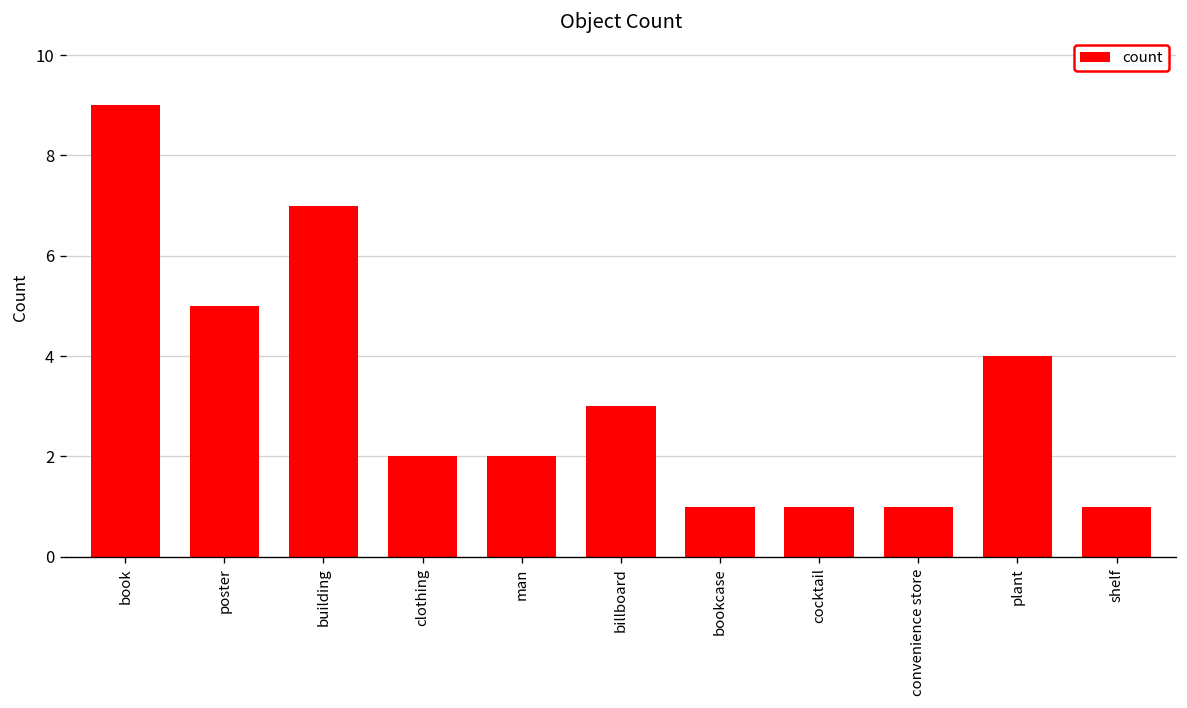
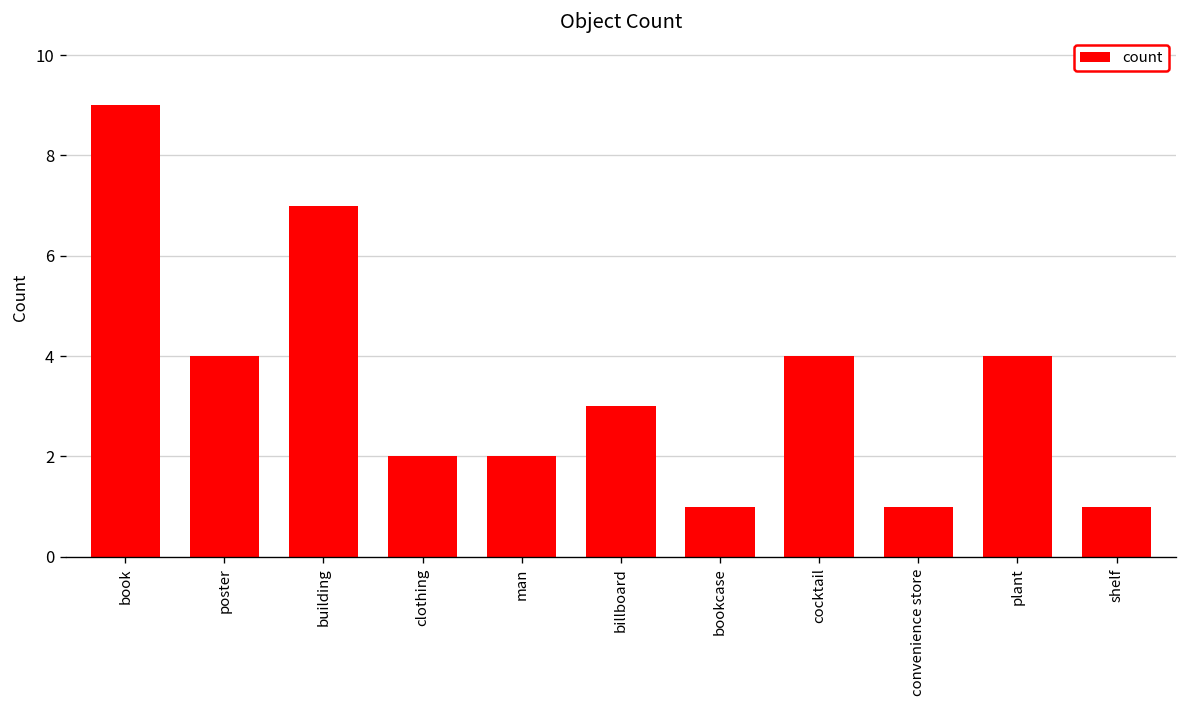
  {
    "book": 9,
-   "poster": 5,
+   "poster": 4,
    "building": 7,
    "clothing": 2,
    "man": 2,
    "billboard": 3,
    "bookcase": 1,
-   "cocktail": 1,
+   "cocktail": 4,
    "convenience store": 1,
    "plant": 4,
    "shelf": 1
  }
